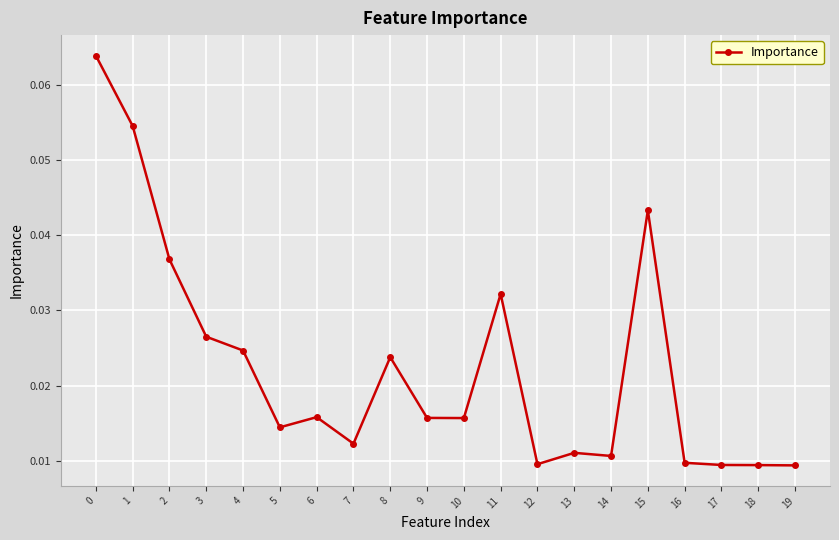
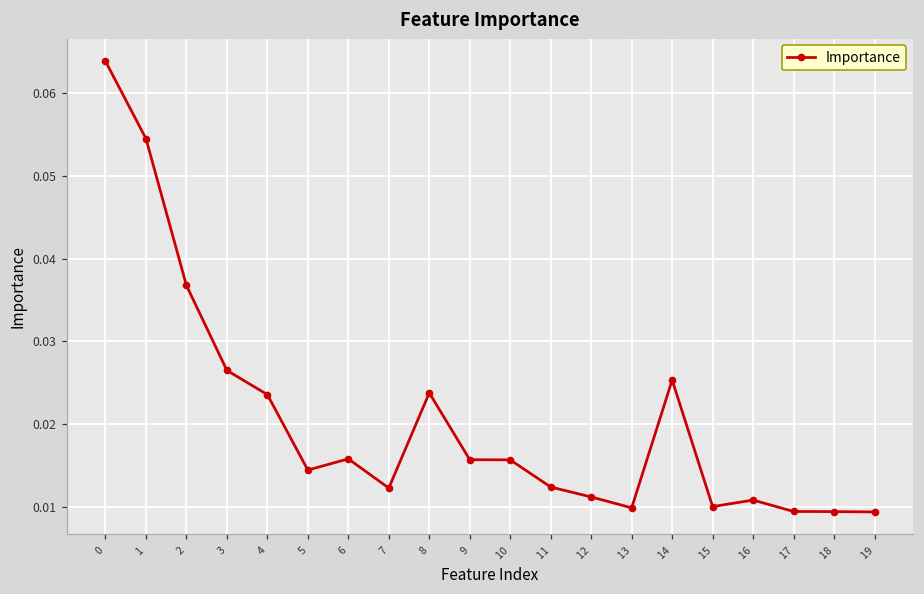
  {
    "0": 0.064,
    "1": 0.055,
    "2": 0.037,
    "3": 0.026,
-   "4": 0.025,
+   "4": 0.024,
    "5": 0.014,
    "6": 0.016,
    "7": 0.012,
    "8": 0.024,
    "9": 0.016,
    "10": 0.016,
-   "11": 0.032,
-   "12": 0.010,
-   "13": 0.011,
-   "14": 0.011,
-   "15": 0.043,
-   "16": 0.010,
+   "11": 0.012,
+   "12": 0.011,
+   "13": 0.010,
+   "14": 0.025,
+   "15": 0.010,
+   "16": 0.011,
    "17": 0.009,
    "18": 0.009,
    "19": 0.009
  }
